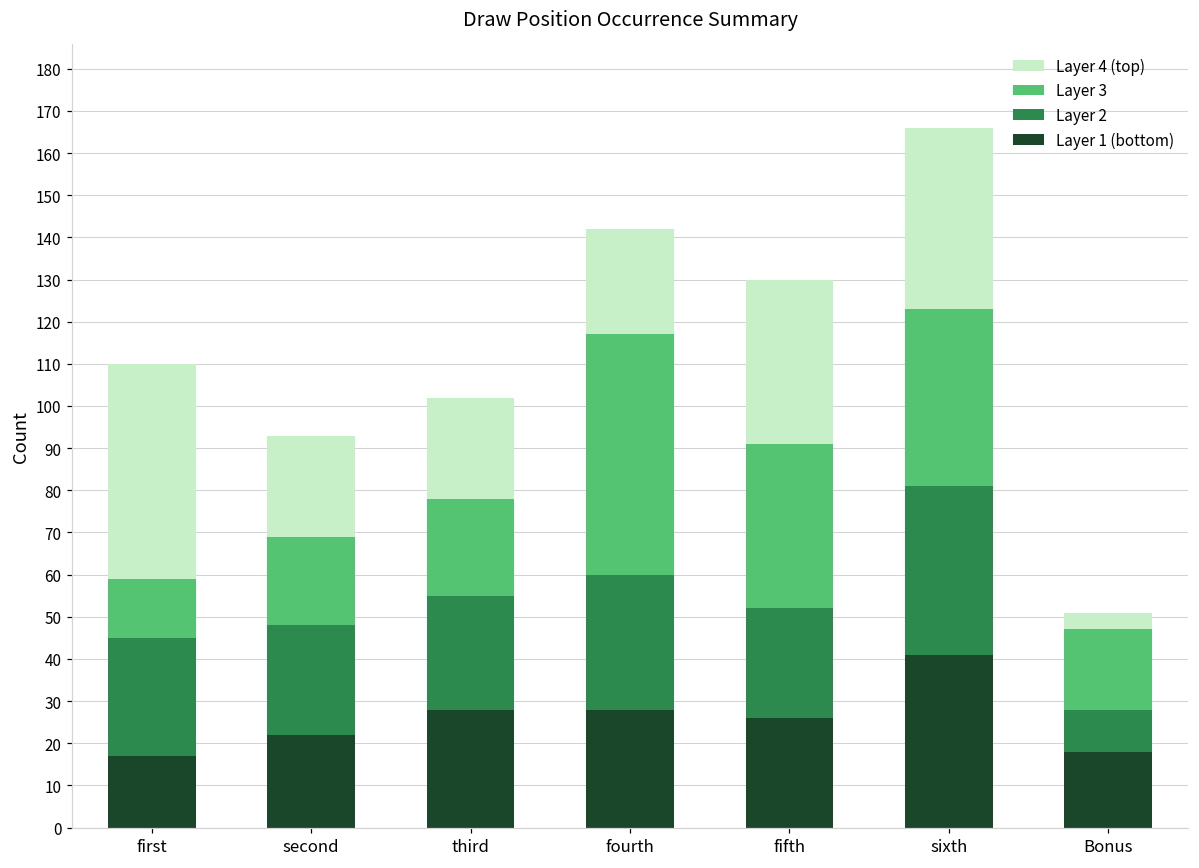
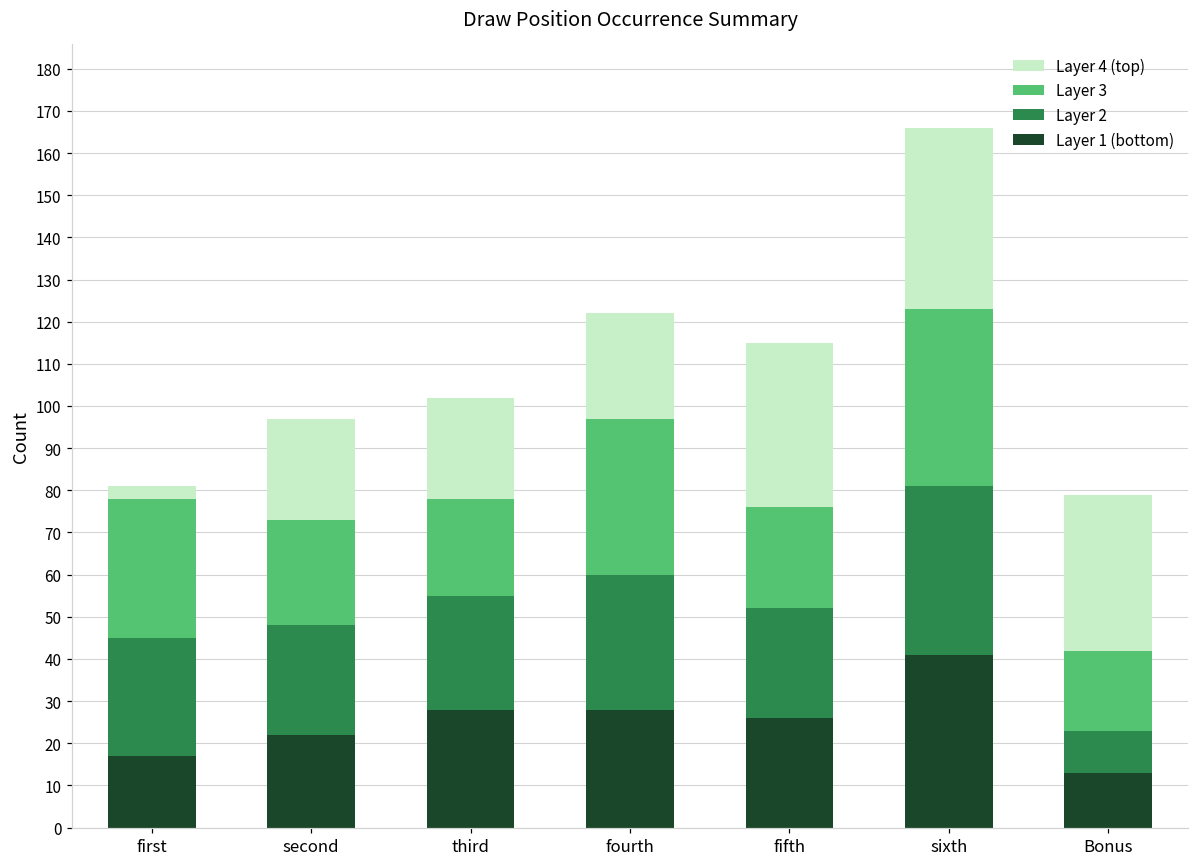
  {
    "Layer 1 (bottom)": {
      "first": 17,
      "second": 22,
      "third": 28,
      "fourth": 28,
      "fifth": 26,
      "sixth": 41,
-     "Bonus": 18
+     "Bonus": 13
    },
    "Layer 2": {
      "first": 28,
      "second": 26,
      "third": 27,
      "fourth": 32,
      "fifth": 26,
      "sixth": 40,
      "Bonus": 10
    },
    "Layer 3": {
-     "first": 14,
-     "second": 21,
+     "first": 33,
+     "second": 25,
      "third": 23,
-     "fourth": 57,
-     "fifth": 39,
+     "fourth": 37,
+     "fifth": 24,
      "sixth": 42,
      "Bonus": 19
    },
    "Layer 4 (top)": {
-     "first": 51,
+     "first": 3,
      "second": 24,
      "third": 24,
      "fourth": 25,
      "fifth": 39,
      "sixth": 43,
-     "Bonus": 4
+     "Bonus": 37
    }
  }
